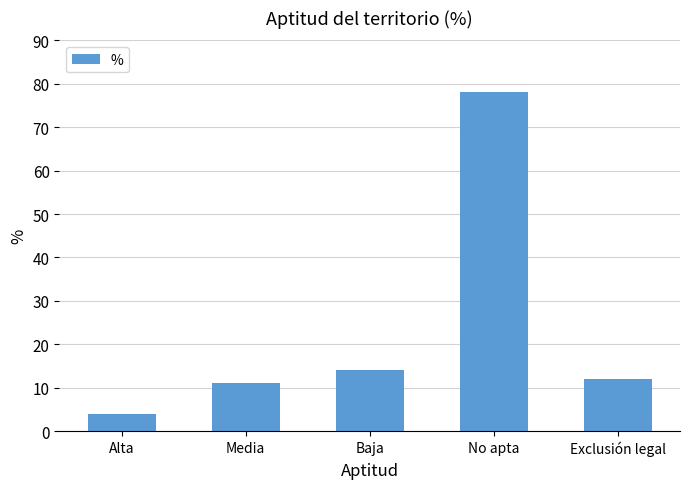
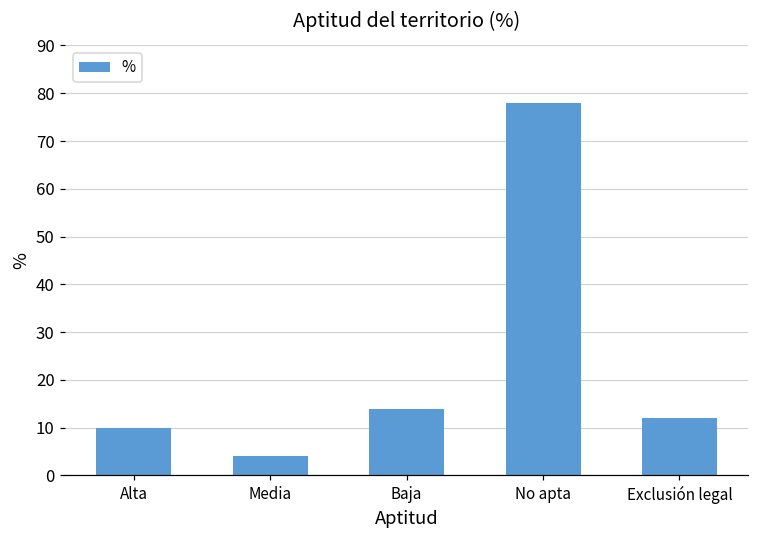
  {
-   "Alta": 4,
-   "Media": 11,
+   "Alta": 10,
+   "Media": 4,
    "Baja": 14,
    "No apta": 78,
    "Exclusión legal": 12
  }
